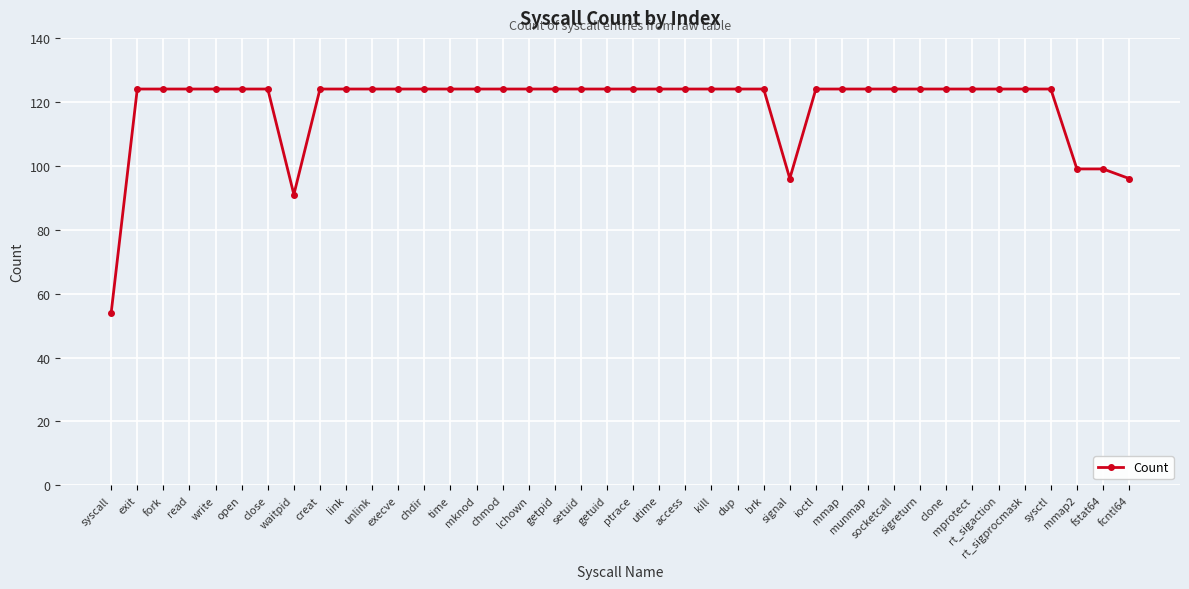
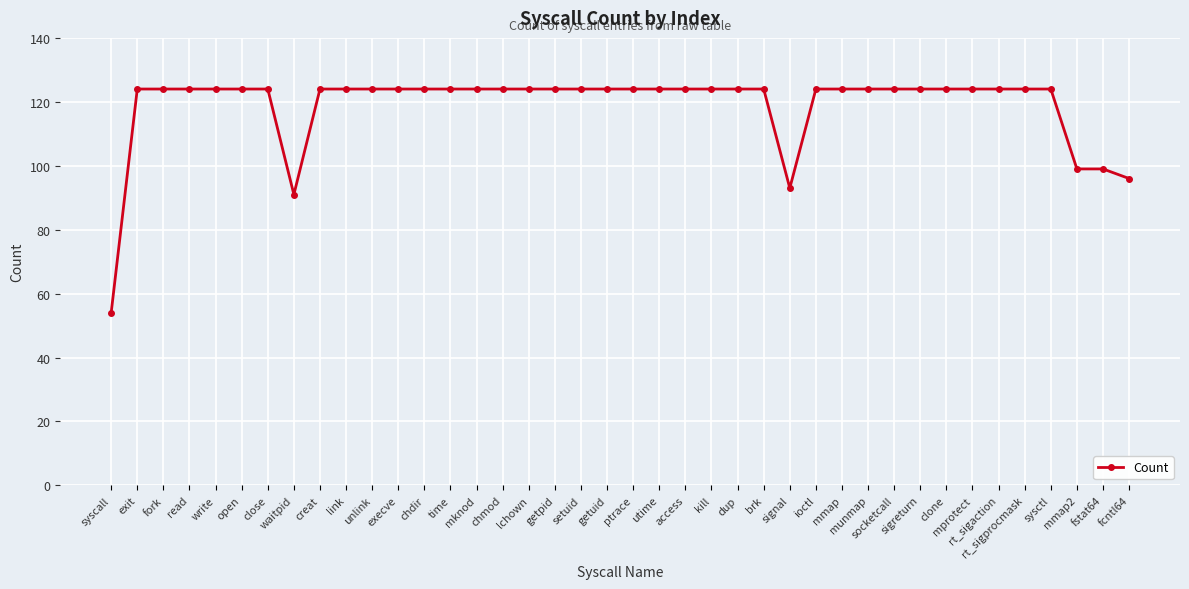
  {
    "syscall": 54,
    "exit": 124,
    "fork": 124,
    "read": 124,
    "write": 124,
    "open": 124,
    "close": 124,
    "waitpid": 91,
    "creat": 124,
    "link": 124,
    "unlink": 124,
    "execve": 124,
    "chdir": 124,
    "time": 124,
    "mknod": 124,
    "chmod": 124,
    "lchown": 124,
    "getpid": 124,
    "setuid": 124,
    "getuid": 124,
    "ptrace": 124,
    "utime": 124,
    "access": 124,
    "kill": 124,
    "dup": 124,
    "brk": 124,
-   "signal": 96,
+   "signal": 93,
    "ioctl": 124,
    "mmap": 124,
    "munmap": 124,
    "socketcall": 124,
    "sigreturn": 124,
    "clone": 124,
    "mprotect": 124,
    "rt_sigaction": 124,
    "rt_sigprocmask": 124,
    "sysctl": 124,
    "mmap2": 99,
    "fstat64": 99,
    "fcntl64": 96
  }
